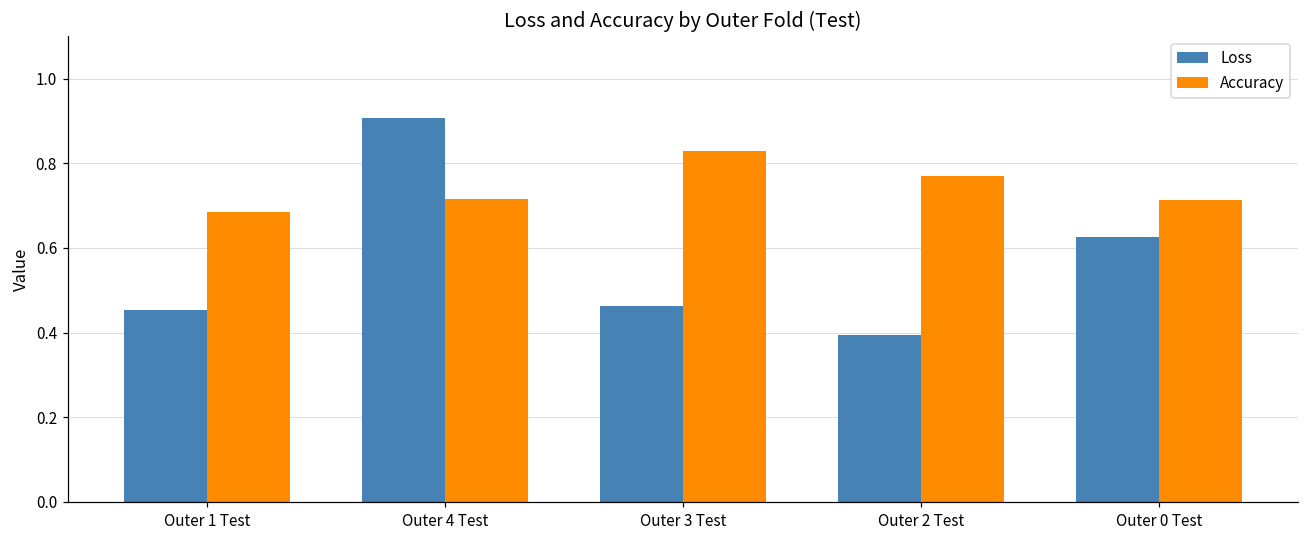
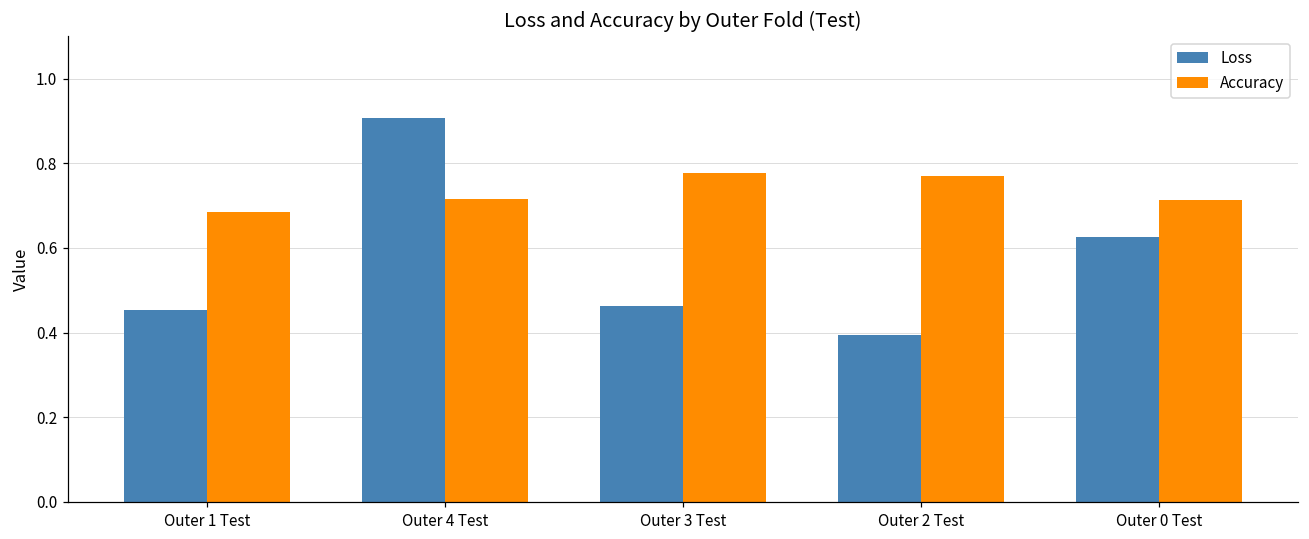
  {
    "Loss": {
      "Outer 1 Test": 0.45,
      "Outer 4 Test": 0.91,
      "Outer 3 Test": 0.46,
      "Outer 2 Test": 0.39,
      "Outer 0 Test": 0.63
    },
    "Accuracy": {
      "Outer 1 Test": 0.69,
      "Outer 4 Test": 0.72,
-     "Outer 3 Test": 0.83,
+     "Outer 3 Test": 0.78,
      "Outer 2 Test": 0.77,
      "Outer 0 Test": 0.71
    }
  }
